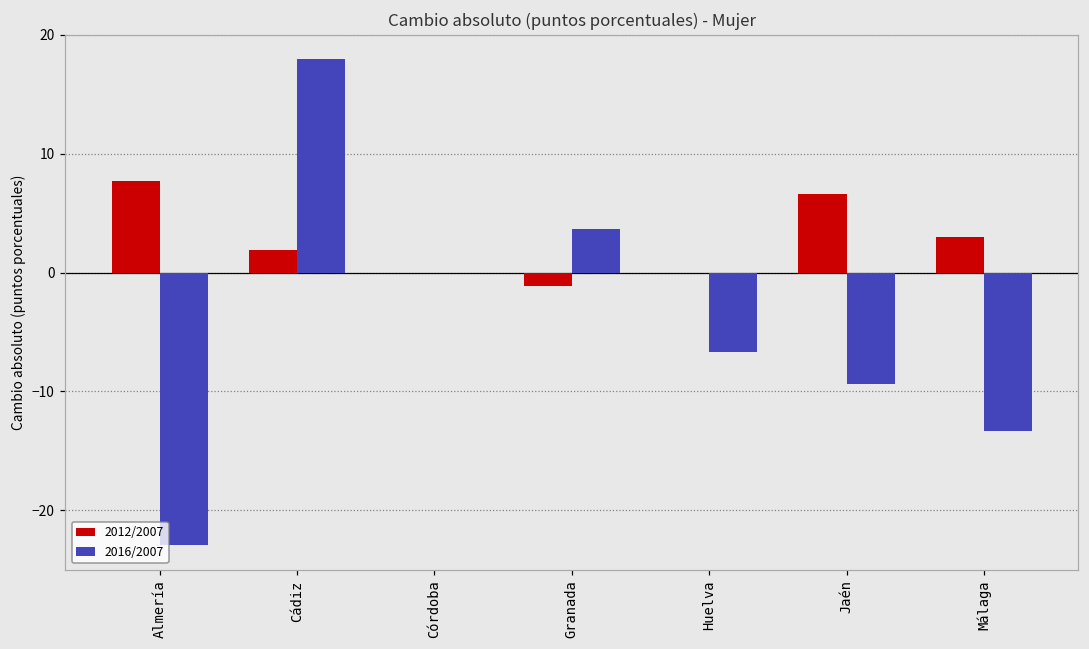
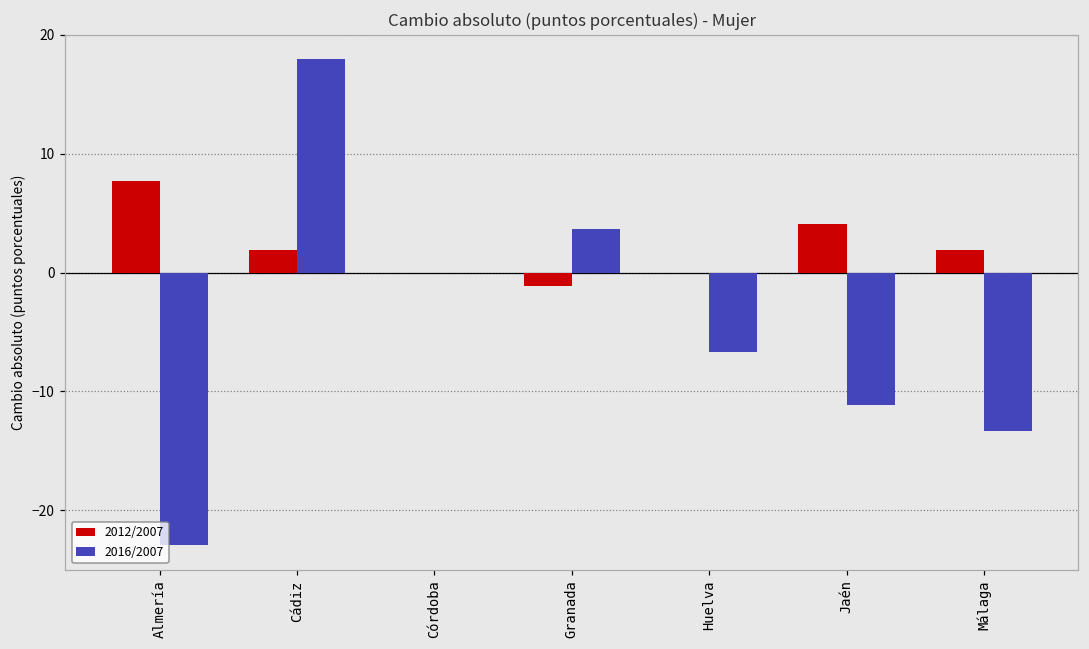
  {
    "2012/2007": {
      "Almería": 7.7,
      "Cádiz": 1.9,
      "Córdoba": 0.0,
      "Granada": -1.1,
      "Huelva": 0.0,
-     "Jaén": 6.6,
-     "Málaga": 3.0
+     "Jaén": 4.1,
+     "Málaga": 1.9
    },
    "2016/2007": {
      "Almería": -22.9,
      "Cádiz": 18.0,
      "Córdoba": 0.0,
      "Granada": 3.7,
      "Huelva": -6.7,
-     "Jaén": -9.4,
+     "Jaén": -11.1,
      "Málaga": -13.3
    }
  }
